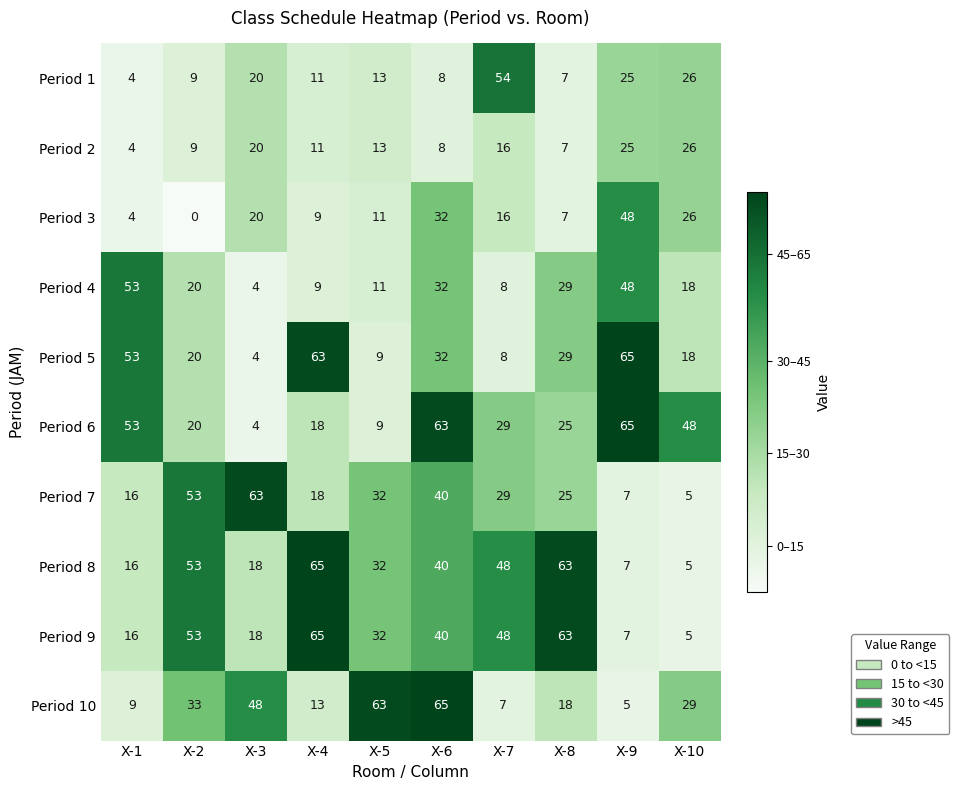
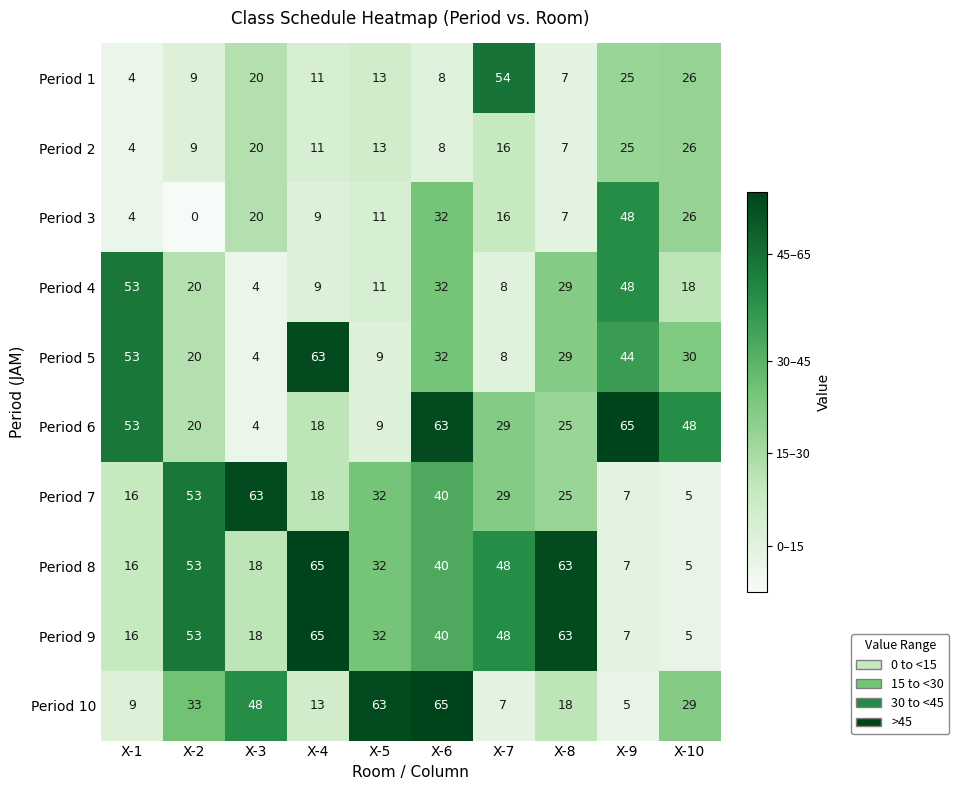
  {
    "Period 1": {
      "X-1": 4,
      "X-2": 9,
      "X-3": 20,
      "X-4": 11,
      "X-5": 13,
      "X-6": 8,
      "X-7": 54,
      "X-8": 7,
      "X-9": 25,
      "X-10": 26
    },
    "Period 2": {
      "X-1": 4,
      "X-2": 9,
      "X-3": 20,
      "X-4": 11,
      "X-5": 13,
      "X-6": 8,
      "X-7": 16,
      "X-8": 7,
      "X-9": 25,
      "X-10": 26
    },
    "Period 3": {
      "X-1": 4,
      "X-2": 0,
      "X-3": 20,
      "X-4": 9,
      "X-5": 11,
      "X-6": 32,
      "X-7": 16,
      "X-8": 7,
      "X-9": 48,
      "X-10": 26
    },
    "Period 4": {
      "X-1": 53,
      "X-2": 20,
      "X-3": 4,
      "X-4": 9,
      "X-5": 11,
      "X-6": 32,
      "X-7": 8,
      "X-8": 29,
      "X-9": 48,
      "X-10": 18
    },
    "Period 5": {
      "X-1": 53,
      "X-2": 20,
      "X-3": 4,
      "X-4": 63,
      "X-5": 9,
      "X-6": 32,
      "X-7": 8,
      "X-8": 29,
-     "X-9": 65,
-     "X-10": 18
+     "X-9": 44,
+     "X-10": 30
    },
    "Period 6": {
      "X-1": 53,
      "X-2": 20,
      "X-3": 4,
      "X-4": 18,
      "X-5": 9,
      "X-6": 63,
      "X-7": 29,
      "X-8": 25,
      "X-9": 65,
      "X-10": 48
    },
    "Period 7": {
      "X-1": 16,
      "X-2": 53,
      "X-3": 63,
      "X-4": 18,
      "X-5": 32,
      "X-6": 40,
      "X-7": 29,
      "X-8": 25,
      "X-9": 7,
      "X-10": 5
    },
    "Period 8": {
      "X-1": 16,
      "X-2": 53,
      "X-3": 18,
      "X-4": 65,
      "X-5": 32,
      "X-6": 40,
      "X-7": 48,
      "X-8": 63,
      "X-9": 7,
      "X-10": 5
    },
    "Period 9": {
      "X-1": 16,
      "X-2": 53,
      "X-3": 18,
      "X-4": 65,
      "X-5": 32,
      "X-6": 40,
      "X-7": 48,
      "X-8": 63,
      "X-9": 7,
      "X-10": 5
    },
    "Period 10": {
      "X-1": 9,
      "X-2": 33,
      "X-3": 48,
      "X-4": 13,
      "X-5": 63,
      "X-6": 65,
      "X-7": 7,
      "X-8": 18,
      "X-9": 5,
      "X-10": 29
    }
  }
